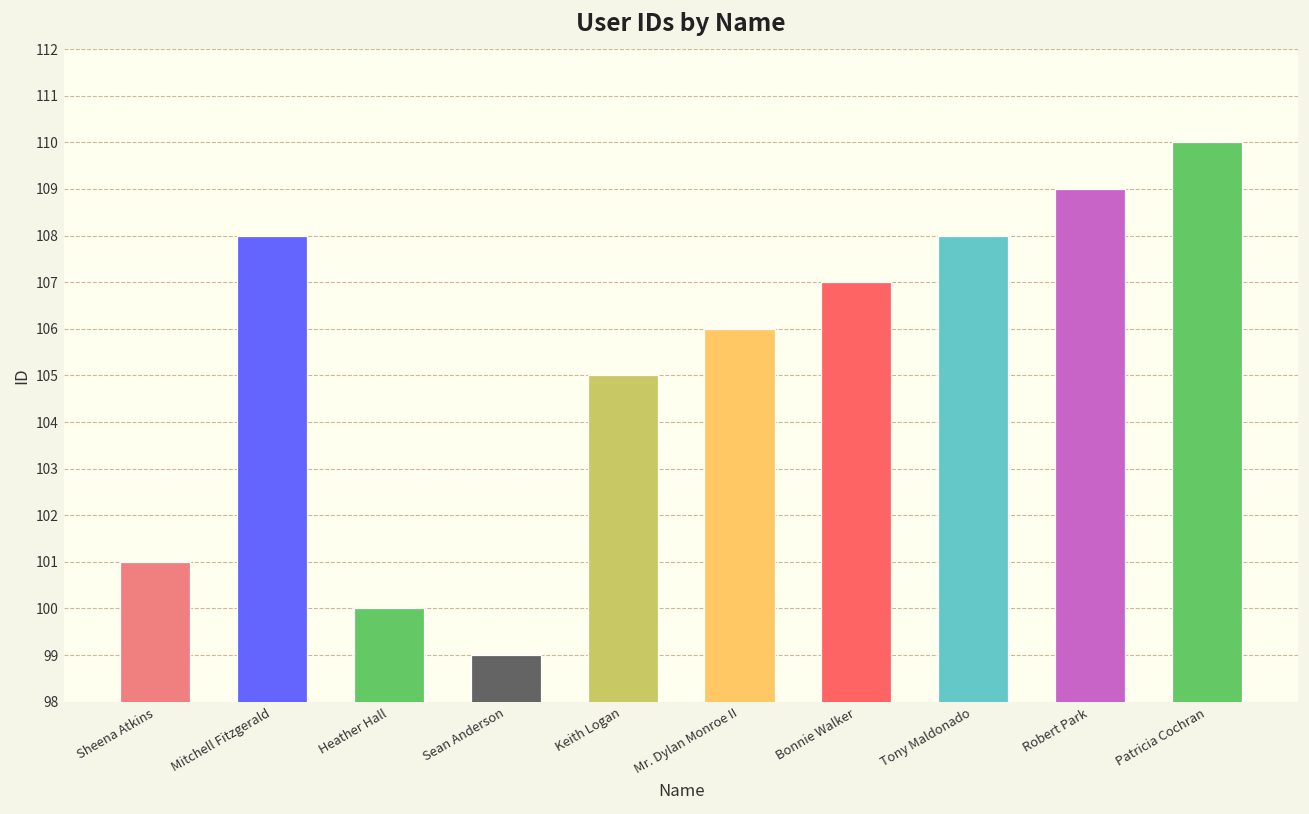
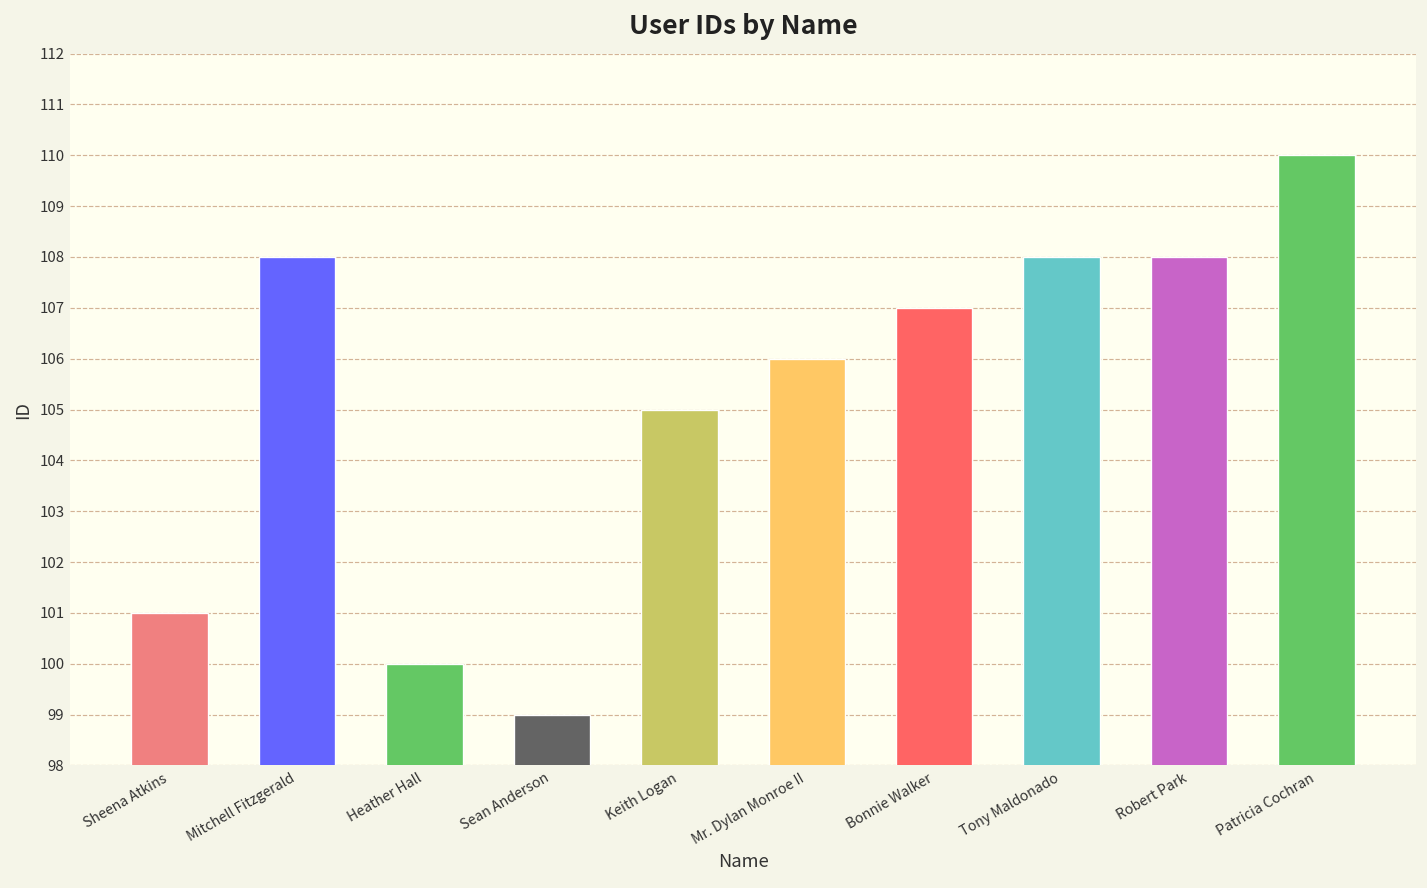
  {
    "Sheena Atkins": 101,
    "Mitchell Fitzgerald": 108,
    "Heather Hall": 100,
    "Sean Anderson": 99,
    "Keith Logan": 105,
    "Mr. Dylan Monroe II": 106,
    "Bonnie Walker": 107,
    "Tony Maldonado": 108,
-   "Robert Park": 109,
+   "Robert Park": 108,
    "Patricia Cochran": 110
  }
